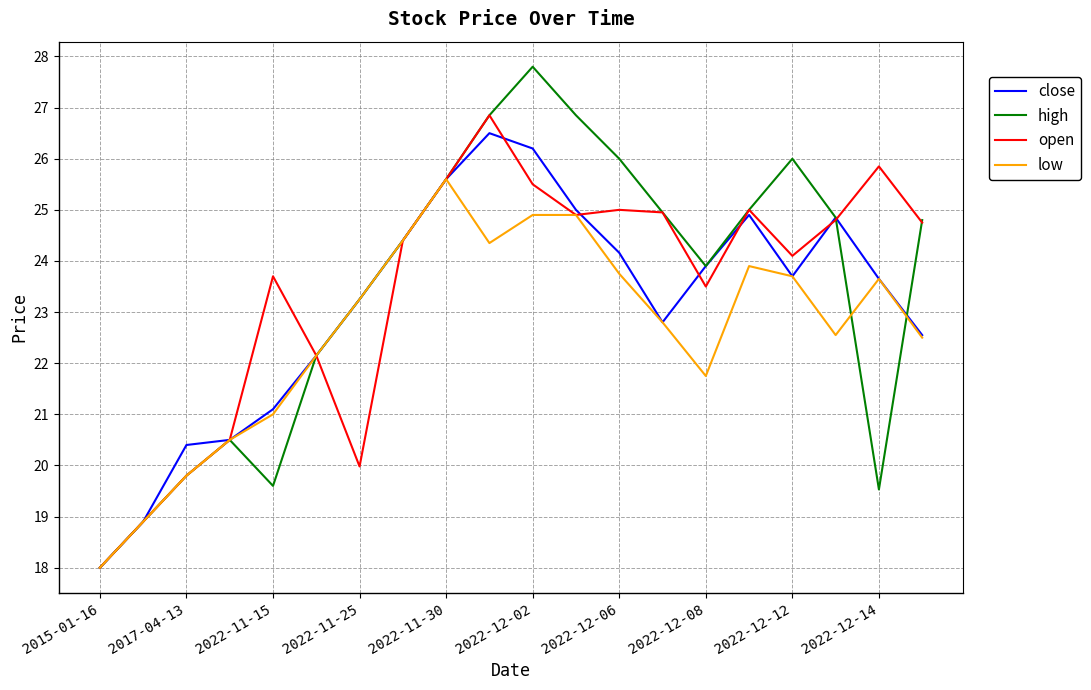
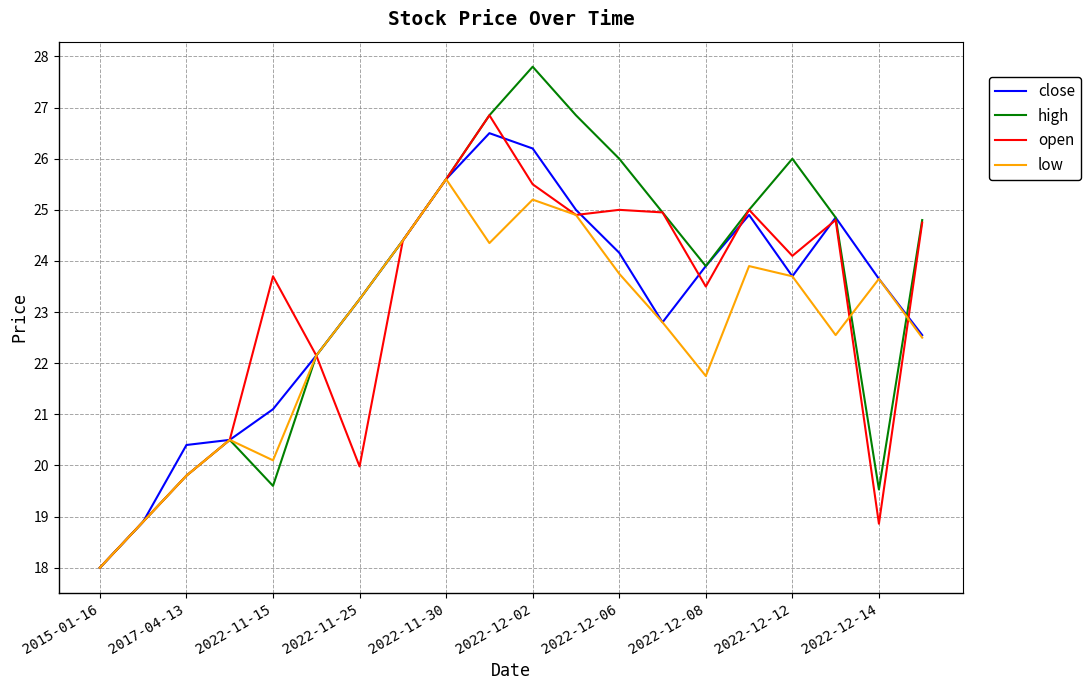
  {
    "close": {
      "2017-04-13": 20.4,
      "2022-11-15": 21.1,
      "2022-12-02": 26.2,
      "2022-12-06": 24.2
    },
    "high": {
      "2022-11-15": 19.6,
      "2022-12-02": 27.8,
      "2022-12-06": 26.0,
      "2022-12-12": 26.0,
      "2022-12-14": 19.5
    },
    "open": {
      "2022-11-15": 23.7,
      "2022-11-25": 20.0,
      "2022-12-02": 25.5,
      "2022-12-06": 25.0,
      "2022-12-08": 23.5,
      "2022-12-12": 24.1,
-     "2022-12-14": 25.9
+     "2022-12-14": 18.9
    },
    "low": {
-     "2022-11-15": 21.0,
-     "2022-12-02": 24.9,
+     "2022-11-15": 20.1,
+     "2022-12-02": 25.2,
      "2022-12-06": 23.8,
      "2022-12-08": 21.8
    }
  }
